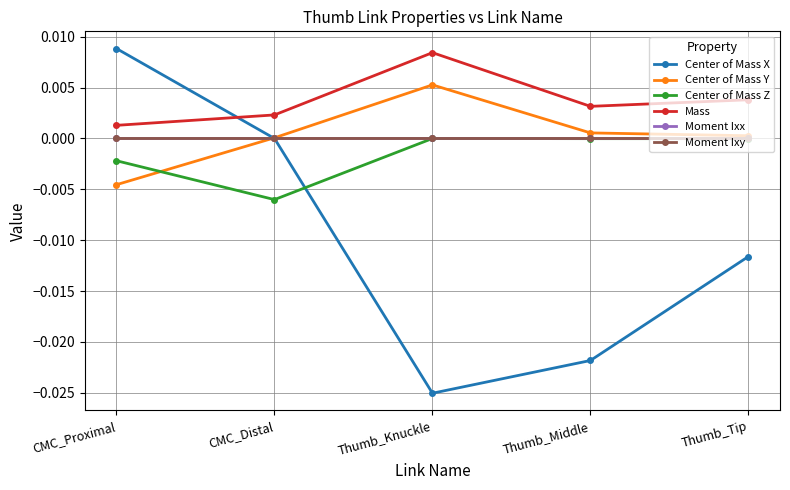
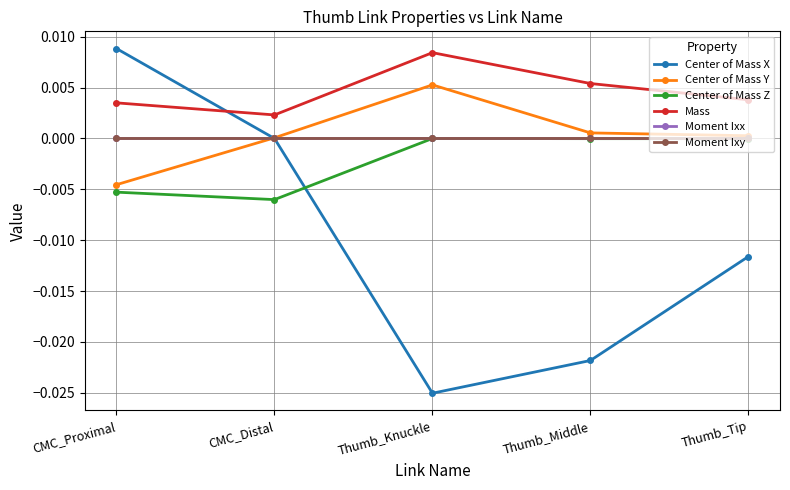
  {
    "Center of Mass X": {
      "CMC_Proximal": 0.0088,
      "Thumb_Knuckle": -0.0250,
      "Thumb_Middle": -0.0218,
      "Thumb_Tip": -0.0116
    },
    "Center of Mass Y": {
      "CMC_Proximal": -0.0045,
      "Thumb_Knuckle": 0.0053,
      "Thumb_Middle": 0.0005
    },
    "Center of Mass Z": {
-     "CMC_Proximal": -0.0022,
+     "CMC_Proximal": -0.0053,
      "CMC_Distal": -0.0060
    },
    "Mass": {
-     "CMC_Proximal": 0.0013,
+     "CMC_Proximal": 0.0035,
      "CMC_Distal": 0.0023,
      "Thumb_Knuckle": 0.0084,
-     "Thumb_Middle": 0.0032
+     "Thumb_Middle": 0.0054
    },
    "Moment Ixy": {
      "CMC_Proximal": 0.0000
    }
  }
